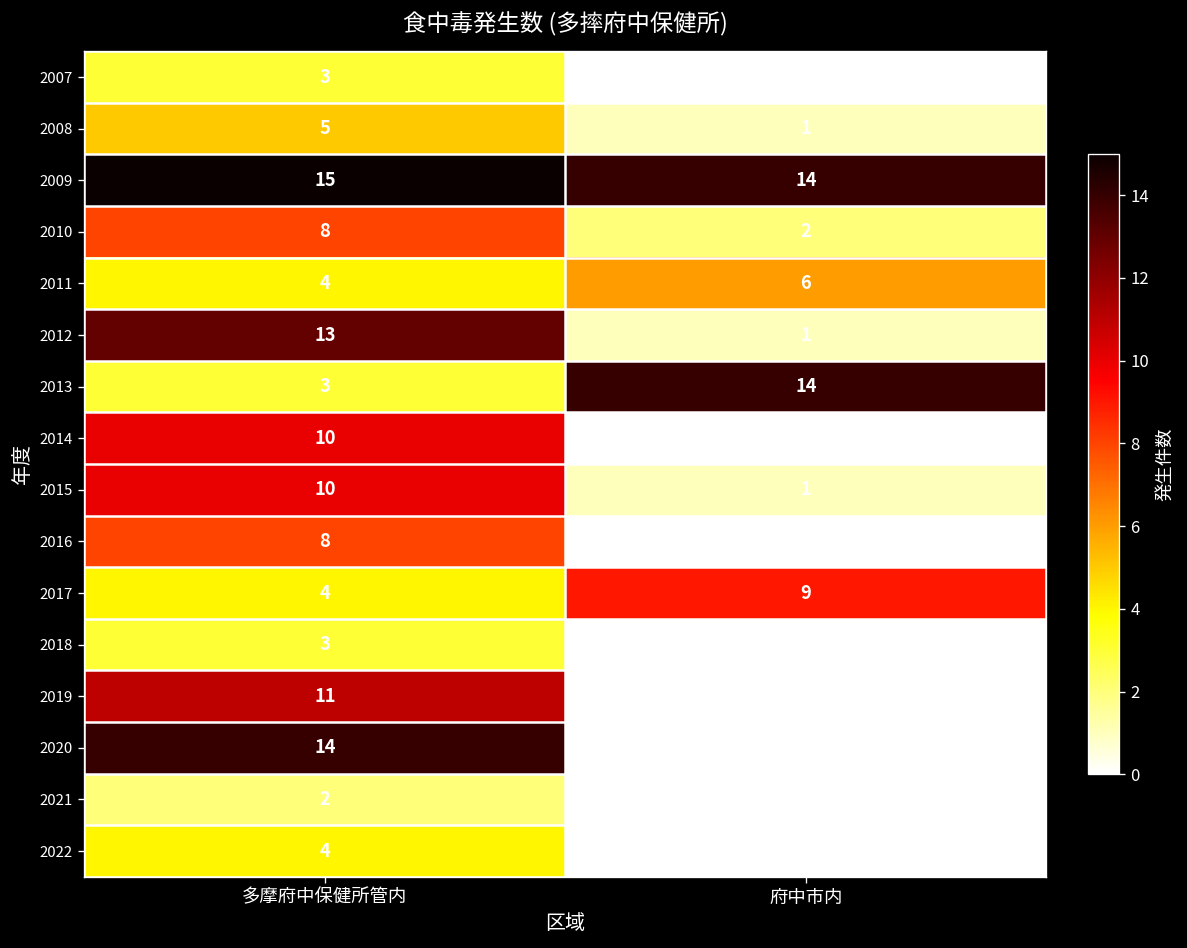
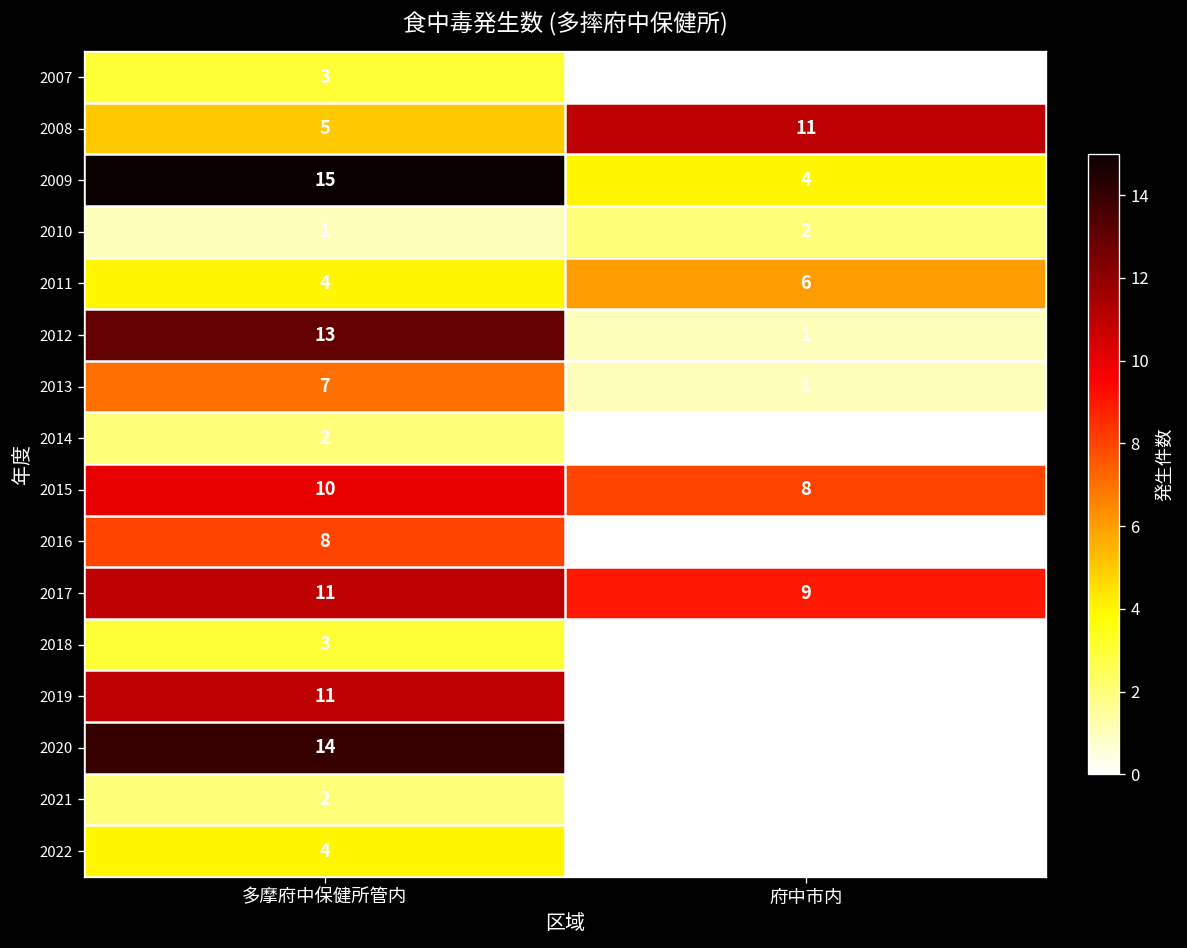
  {
    "2007": {
      "多摩府中保健所管内": 3
    },
    "2008": {
      "多摩府中保健所管内": 5,
-     "府中市内": 1
+     "府中市内": 11
    },
    "2009": {
      "多摩府中保健所管内": 15,
-     "府中市内": 14
+     "府中市内": 4
    },
    "2010": {
-     "多摩府中保健所管内": 8,
+     "多摩府中保健所管内": 1,
      "府中市内": 2
    },
    "2011": {
      "多摩府中保健所管内": 4,
      "府中市内": 6
    },
    "2012": {
      "多摩府中保健所管内": 13,
      "府中市内": 1
    },
    "2013": {
-     "多摩府中保健所管内": 3,
-     "府中市内": 14
+     "多摩府中保健所管内": 7,
+     "府中市内": 1
    },
    "2014": {
-     "多摩府中保健所管内": 10
+     "多摩府中保健所管内": 2
    },
    "2015": {
      "多摩府中保健所管内": 10,
-     "府中市内": 1
+     "府中市内": 8
    },
    "2016": {
      "多摩府中保健所管内": 8
    },
    "2017": {
-     "多摩府中保健所管内": 4,
+     "多摩府中保健所管内": 11,
      "府中市内": 9
    },
    "2018": {
      "多摩府中保健所管内": 3
    },
    "2019": {
      "多摩府中保健所管内": 11
    },
    "2020": {
      "多摩府中保健所管内": 14
    },
    "2021": {
      "多摩府中保健所管内": 2
    },
    "2022": {
      "多摩府中保健所管内": 4
    }
  }
